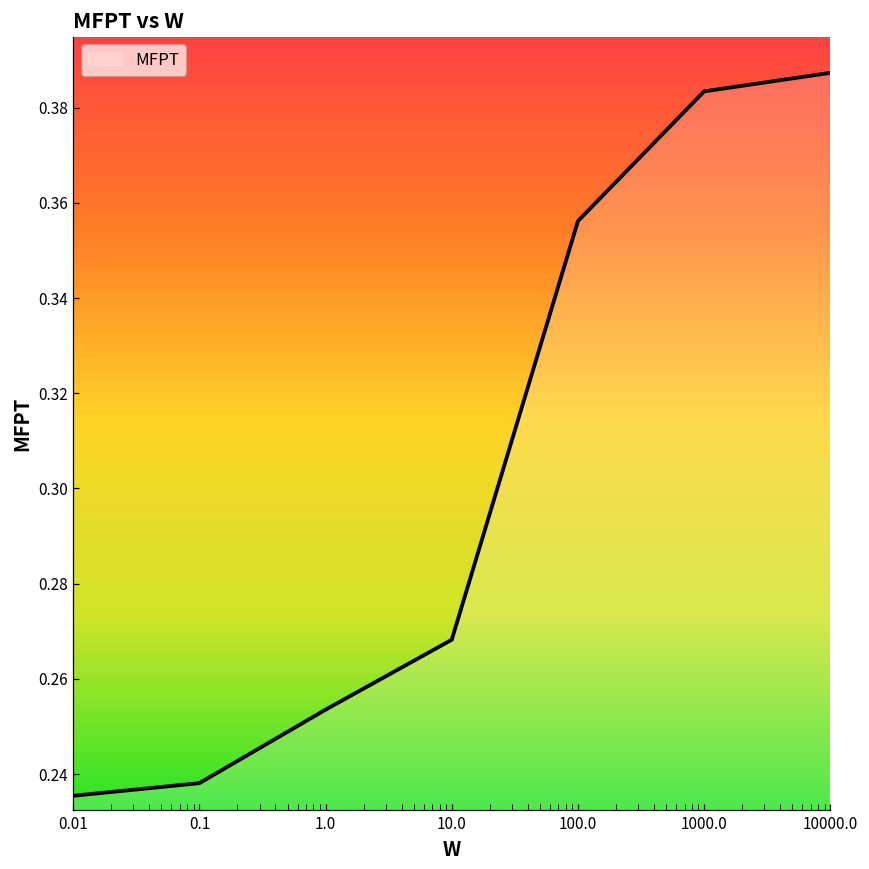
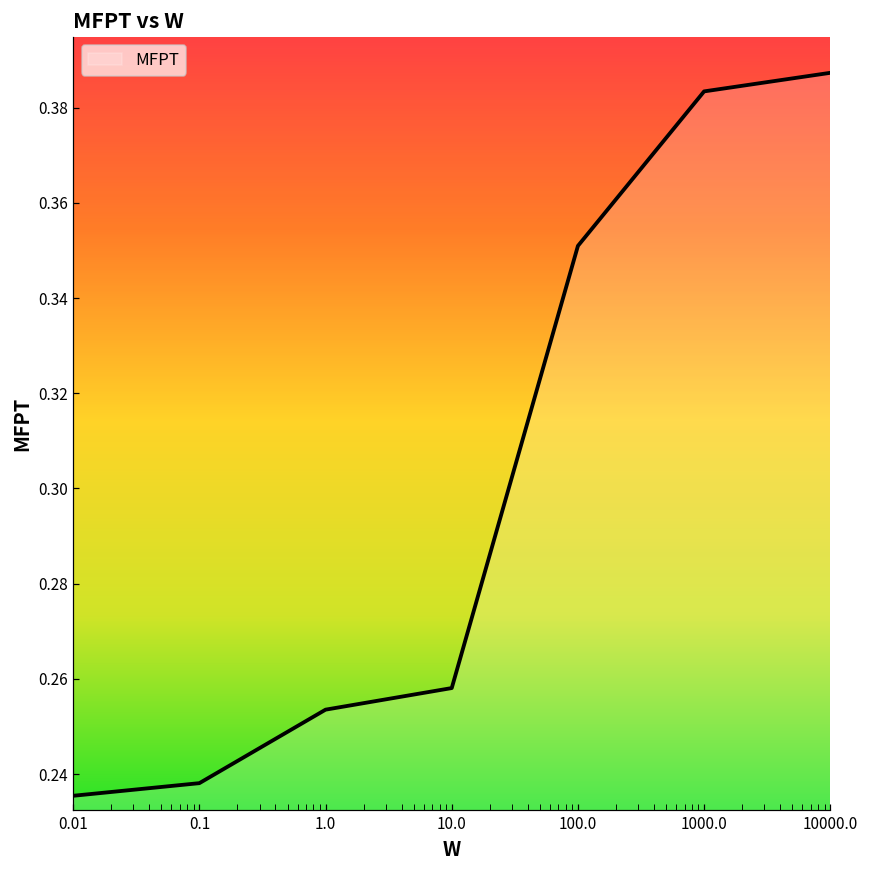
  {
    "0.01": 0.235,
    "0.1": 0.238,
    "1.0": 0.254,
-   "10.0": 0.268,
-   "100.0": 0.356,
+   "10.0": 0.258,
+   "100.0": 0.351,
    "1000.0": 0.383,
    "10000.0": 0.387
  }
